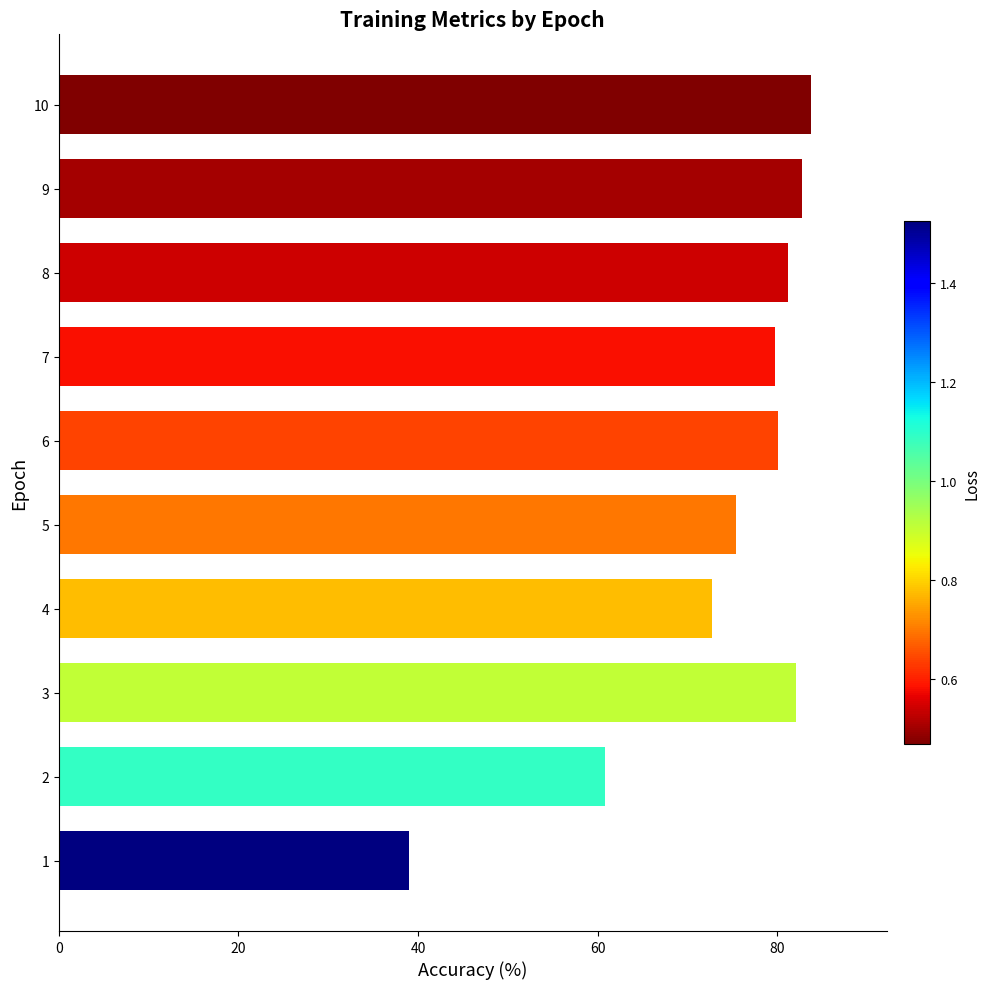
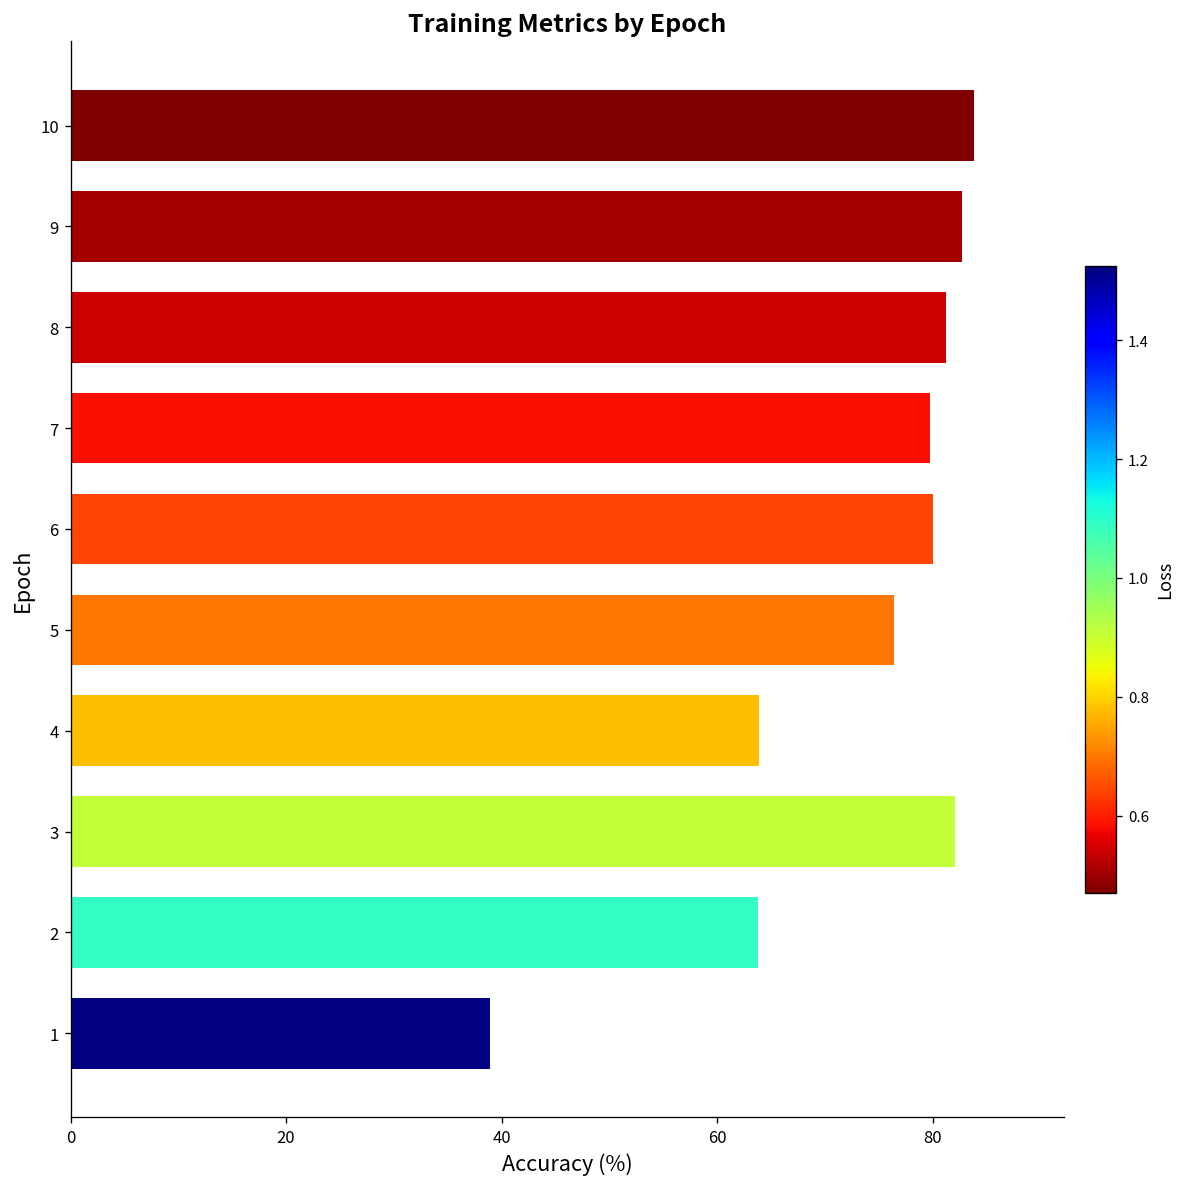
  {
    "10": 84,
    "9": 83,
    "8": 81,
    "7": 80,
    "6": 80,
-   "5": 75,
-   "4": 73,
+   "5": 76,
+   "4": 64,
    "3": 82,
-   "2": 61,
+   "2": 64,
    "1": 39
  }
